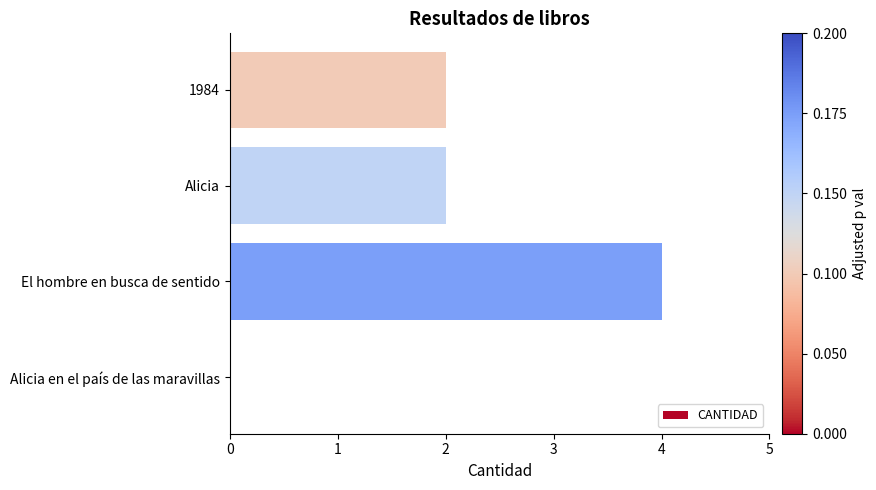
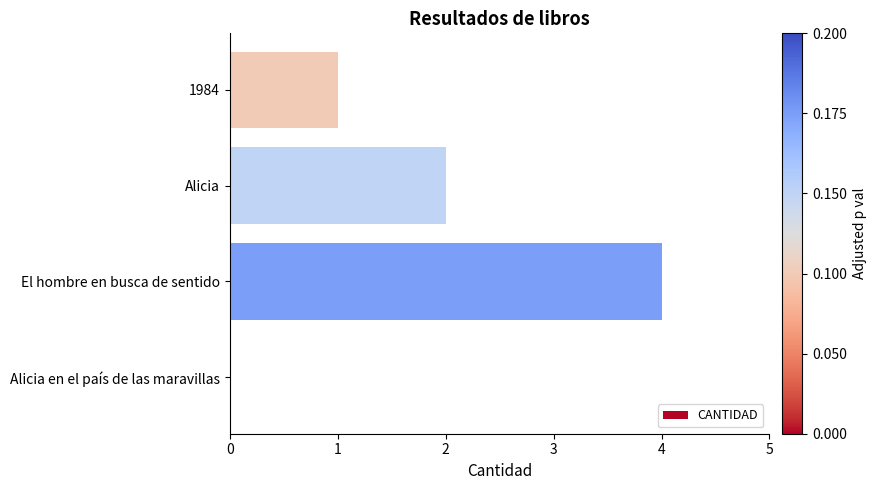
  {
-   "1984": 2,
+   "1984": 1,
    "Alicia": 2,
    "El hombre en busca de sentido": 4,
    "Alicia en el país de las maravillas": 0
  }
